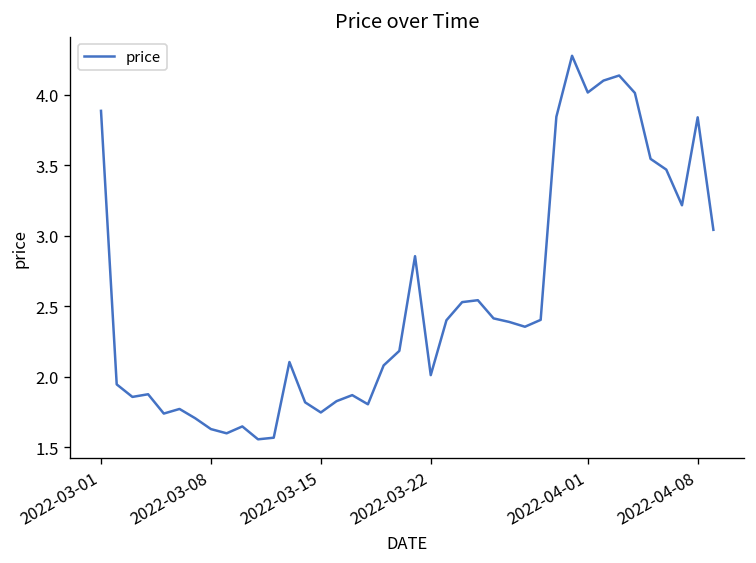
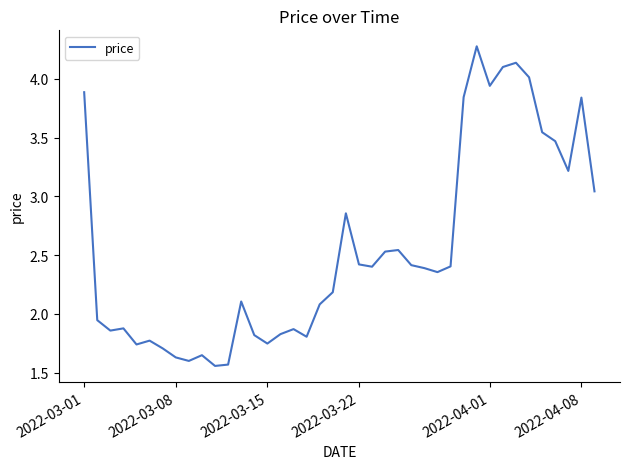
  {
    "2022-03-01": 3.89,
    "2022-03-08": 1.63,
    "2022-03-15": 1.75,
-   "2022-03-22": 2.01,
-   "2022-04-01": 4.02,
+   "2022-03-22": 2.42,
+   "2022-04-01": 3.94,
    "2022-04-08": 3.84
  }
